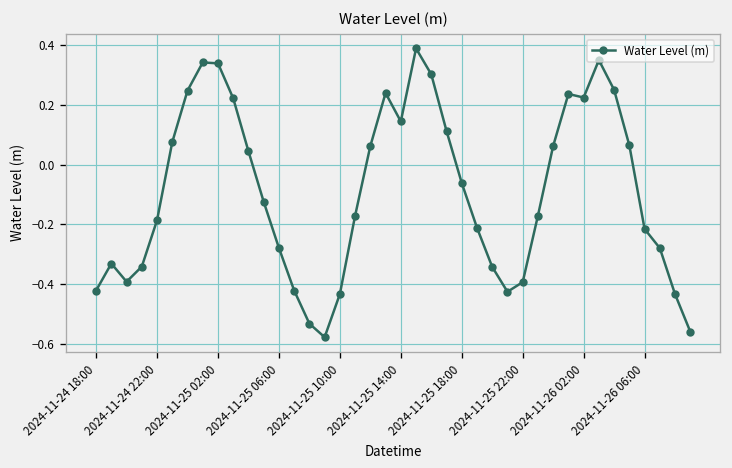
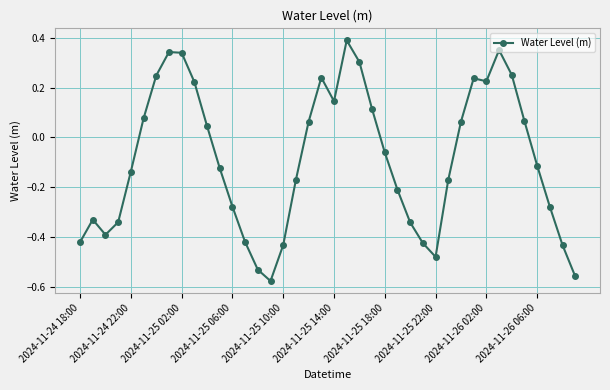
  {
    "2024-11-24 18:00": -0.42,
-   "2024-11-24 22:00": -0.19,
+   "2024-11-24 22:00": -0.14,
    "2024-11-25 02:00": 0.34,
    "2024-11-25 06:00": -0.28,
    "2024-11-25 10:00": -0.43,
    "2024-11-25 14:00": 0.15,
    "2024-11-25 18:00": -0.06,
-   "2024-11-25 22:00": -0.39,
+   "2024-11-25 22:00": -0.48,
    "2024-11-26 02:00": 0.23,
-   "2024-11-26 06:00": -0.22
+   "2024-11-26 06:00": -0.11
  }
